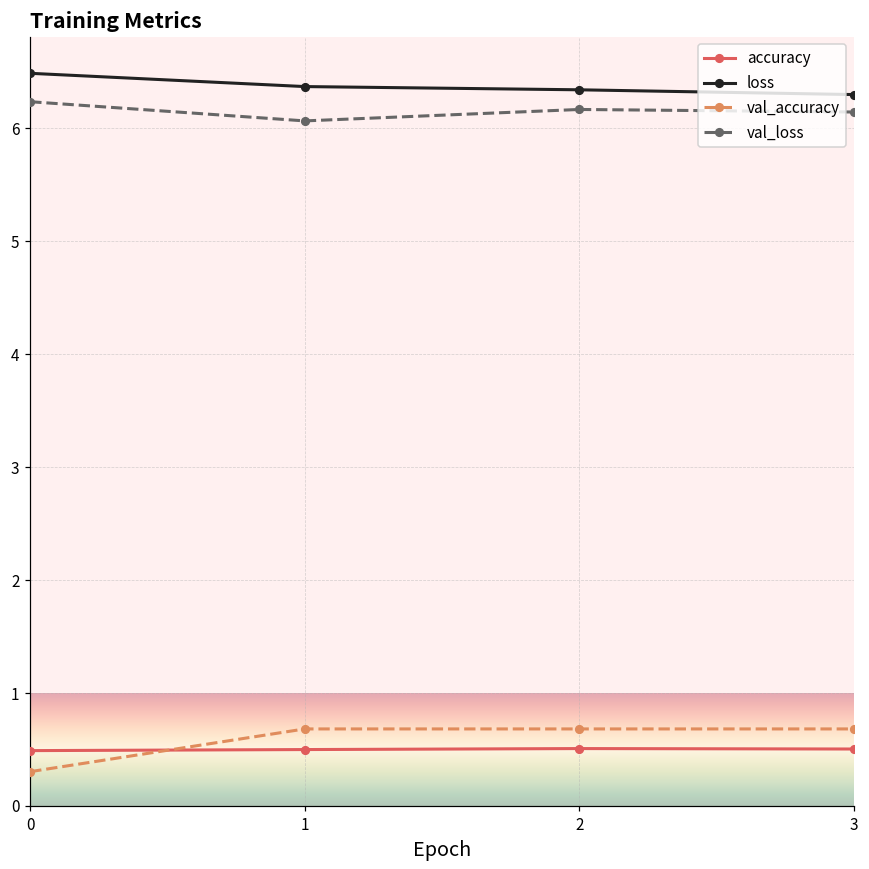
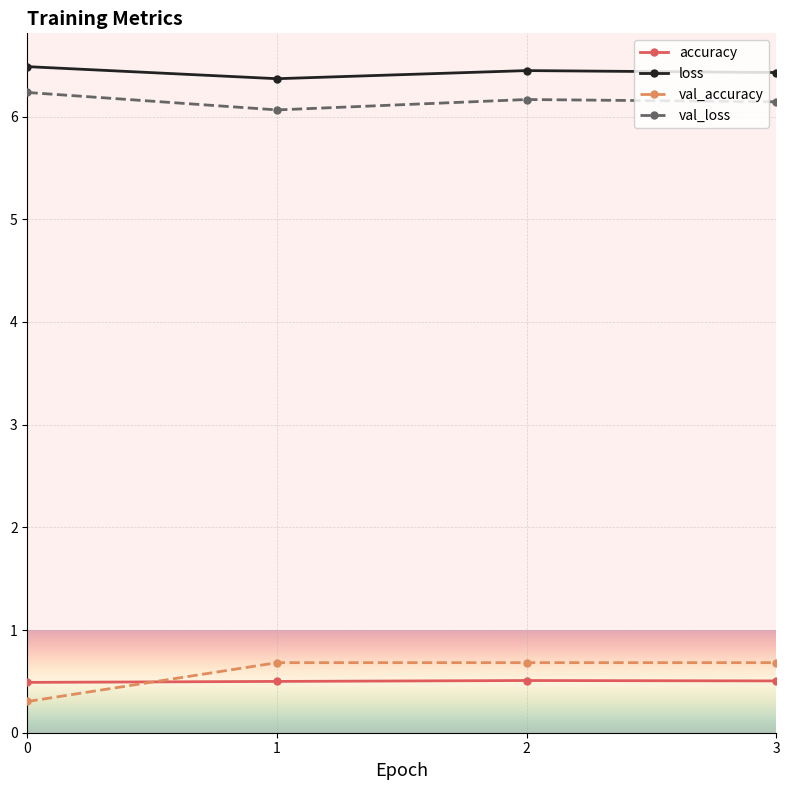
  {
    "loss": {
      "0": 6.49,
      "1": 6.37,
-     "2": 6.34,
-     "3": 6.30
+     "2": 6.45,
+     "3": 6.43
    },
    "val_loss": {
      "0": 6.23,
      "1": 6.07,
      "2": 6.17,
      "3": 6.14
    }
  }
